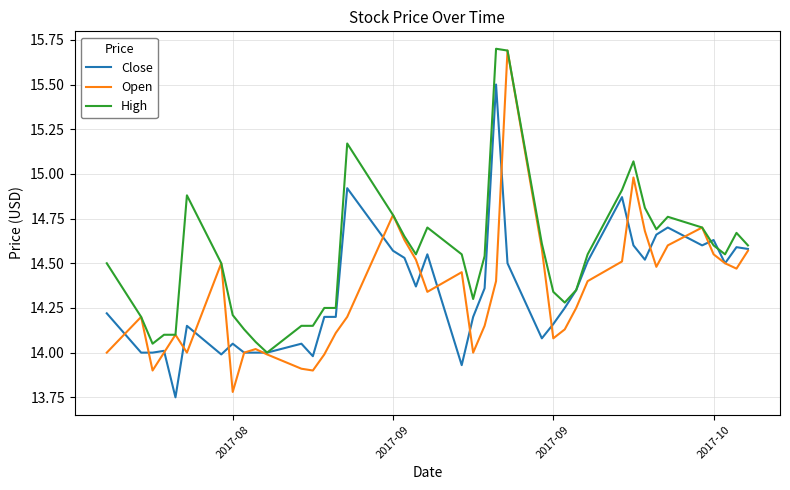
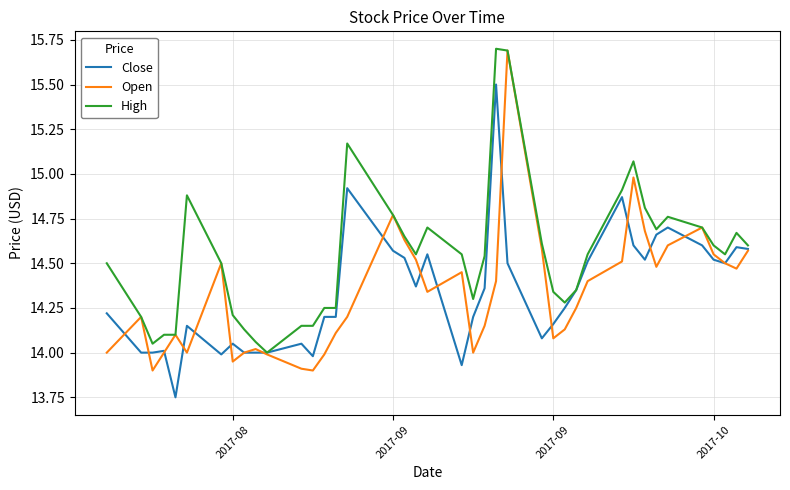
  {
    "Close": {
      "2017-08": 14.05,
-     "2017-10": 14.63
+     "2017-10": 14.52
    },
    "Open": {
-     "2017-08": 13.78,
+     "2017-08": 13.95,
      "2017-10": 14.55
    },
    "High": {
      "2017-08": 14.21,
      "2017-10": 14.60
    }
  }
